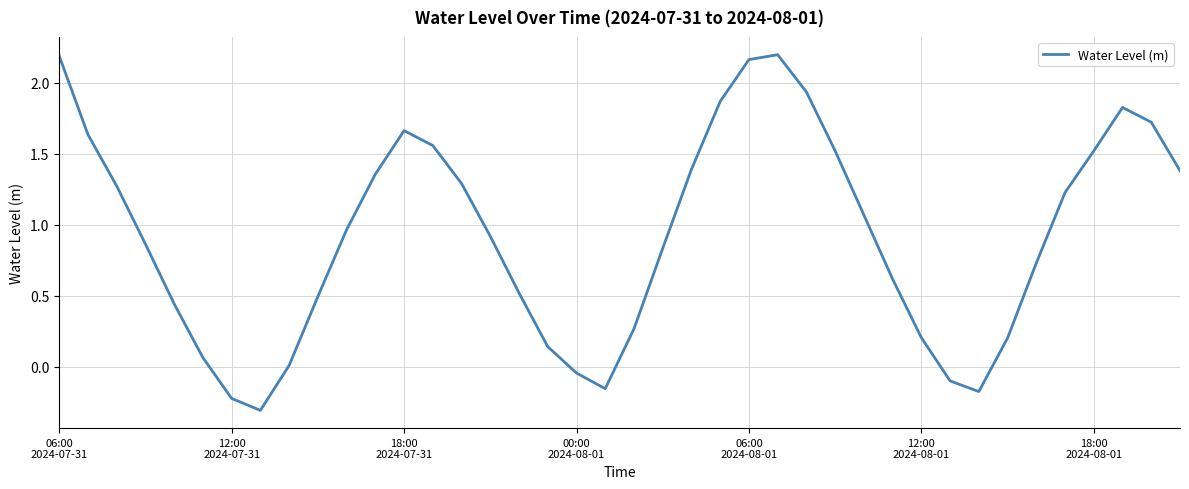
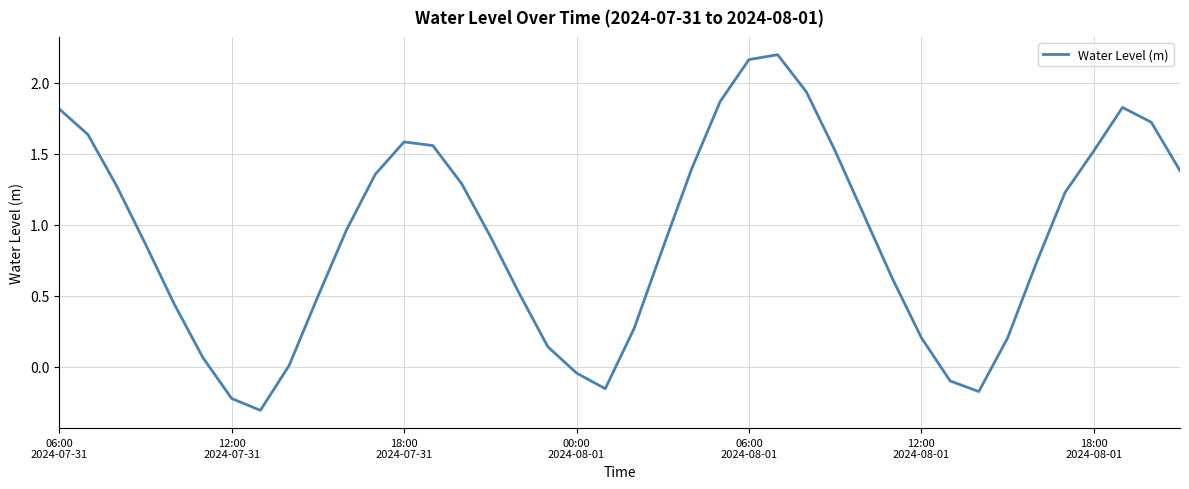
  {
-   "06:00 2024-07-31": 2.19,
+   "06:00 2024-07-31": 1.82,
    "12:00 2024-07-31": -0.22,
-   "18:00 2024-07-31": 1.66,
+   "18:00 2024-07-31": 1.58,
    "00:00 2024-08-01": -0.04,
    "06:00 2024-08-01": 2.16,
    "12:00 2024-08-01": 0.21,
    "18:00 2024-08-01": 1.52
  }
